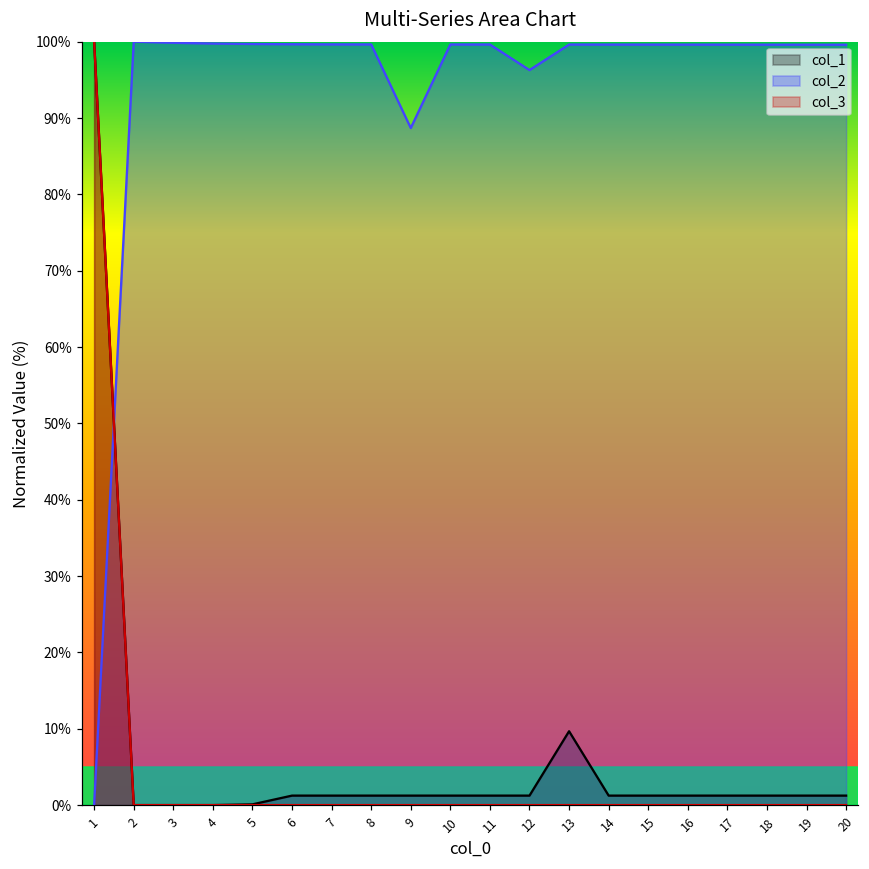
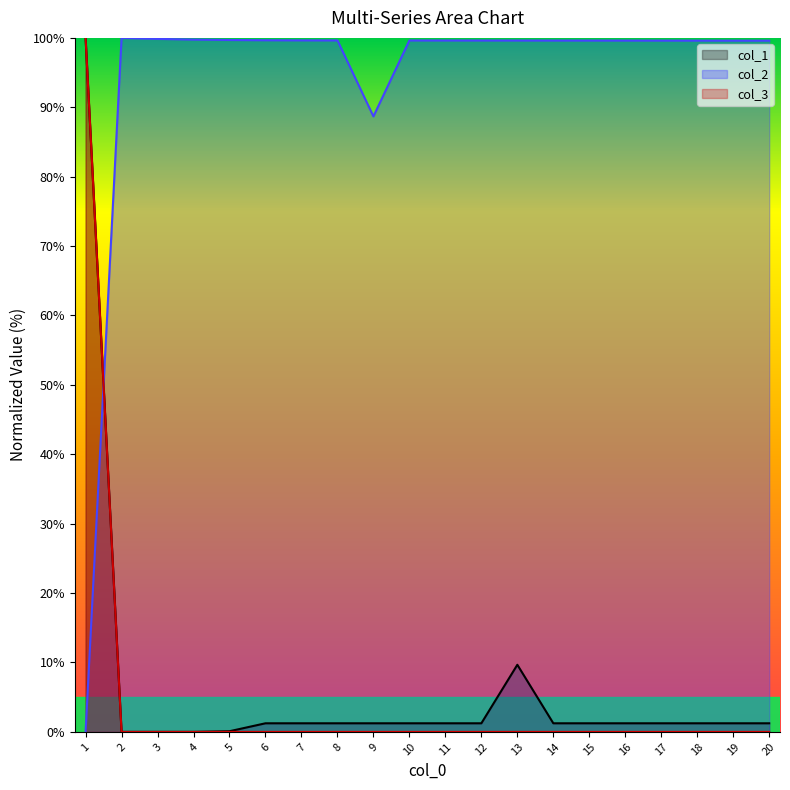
  {
    "col_1": {
      "13": "10%"
    },
    "col_2": {
      "2": "100%",
      "3": "100%",
      "4": "100%",
      "5": "100%",
      "6": "100%",
      "7": "100%",
      "8": "100%",
      "9": "89%",
      "10": "100%",
      "11": "100%",
-     "12": "96%",
+     "12": "100%",
      "13": "100%",
      "14": "100%",
      "15": "100%",
      "16": "100%",
      "17": "100%",
      "18": "100%",
      "19": "100%",
      "20": "100%"
    }
  }
